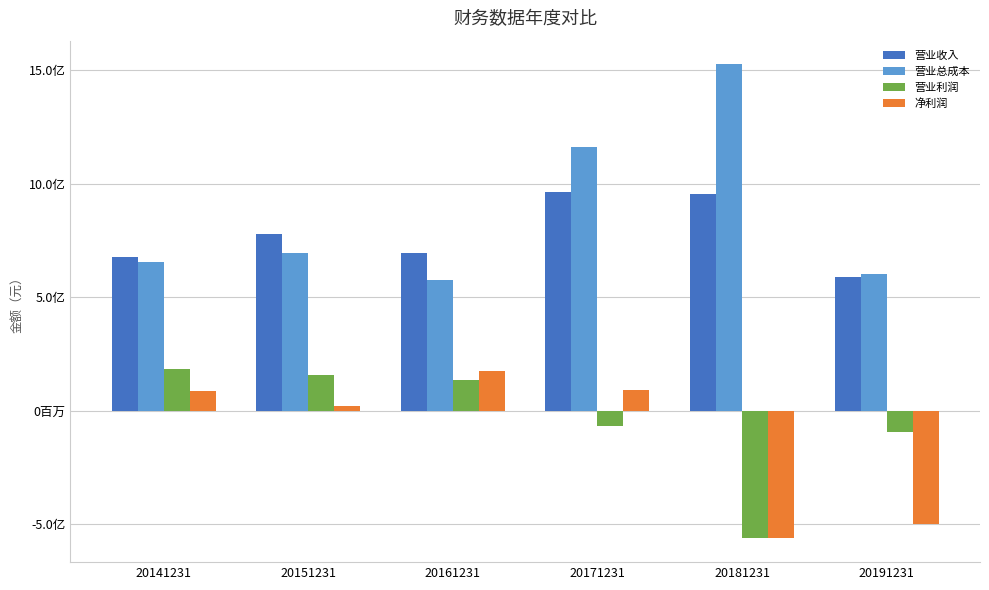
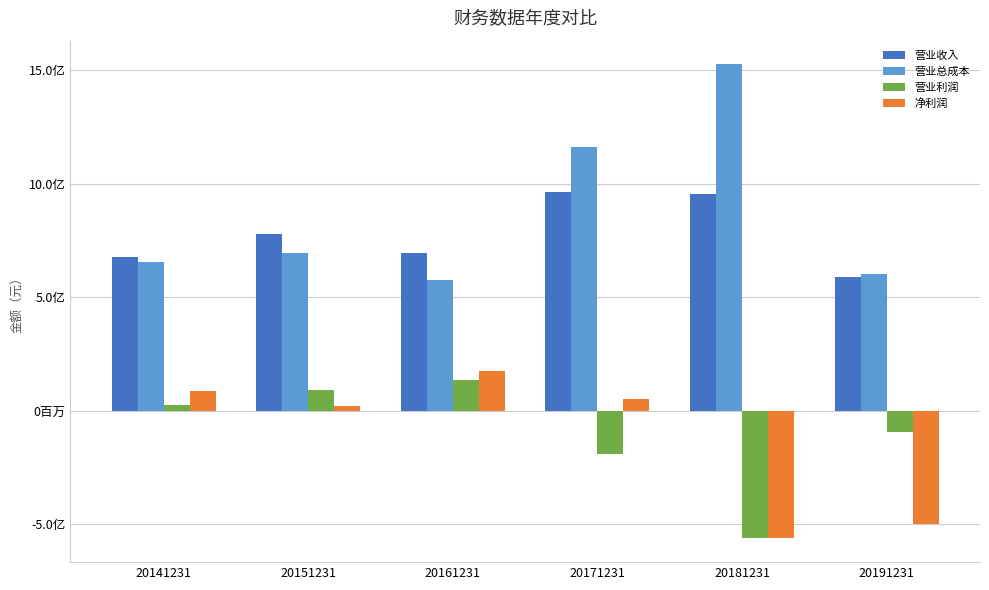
  {
    "营业利润": {
-     "20141231": "1.8亿",
-     "20151231": "1.6亿",
+     "20141231": "0.3亿",
+     "20151231": "0.9亿",
      "20161231": "1.3亿",
-     "20171231": "-0.7亿",
+     "20171231": "-1.9亿",
      "20181231": "-5.6亿",
      "20191231": "-0.9亿"
    },
    "净利润": {
      "20141231": "0.9亿",
      "20151231": "0.2亿",
      "20161231": "1.7亿",
-     "20171231": "0.9亿",
+     "20171231": "0.5亿",
      "20181231": "-5.6亿",
      "20191231": "-5.0亿"
    }
  }
